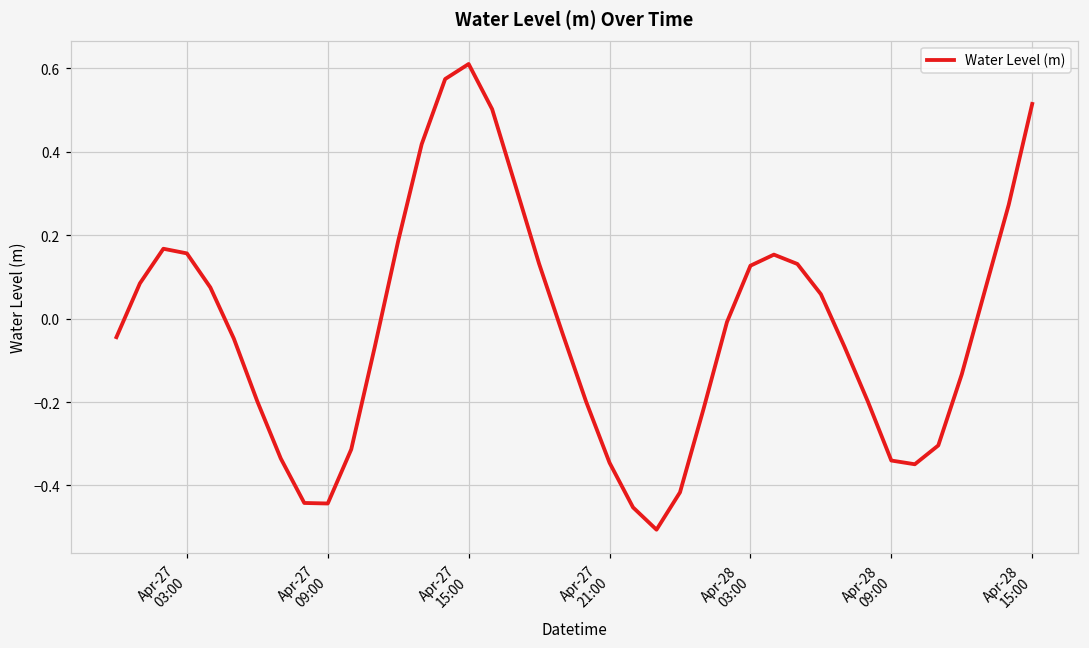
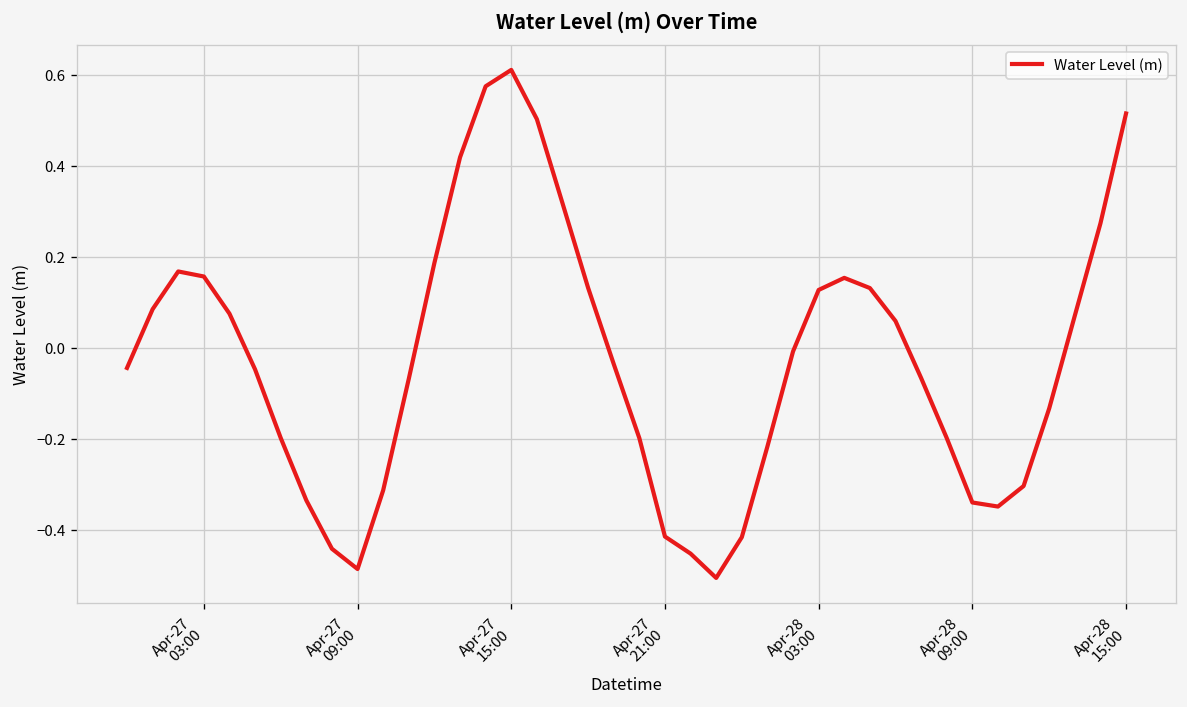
  {
    "Apr-27 03:00": 0.16,
-   "Apr-27 09:00": -0.44,
+   "Apr-27 09:00": -0.49,
    "Apr-27 15:00": 0.61,
-   "Apr-27 21:00": -0.35,
+   "Apr-27 21:00": -0.42,
    "Apr-28 03:00": 0.13,
    "Apr-28 09:00": -0.34,
    "Apr-28 15:00": 0.51
  }
